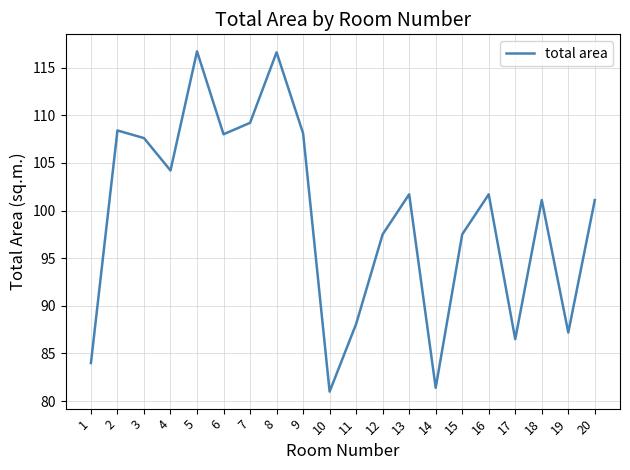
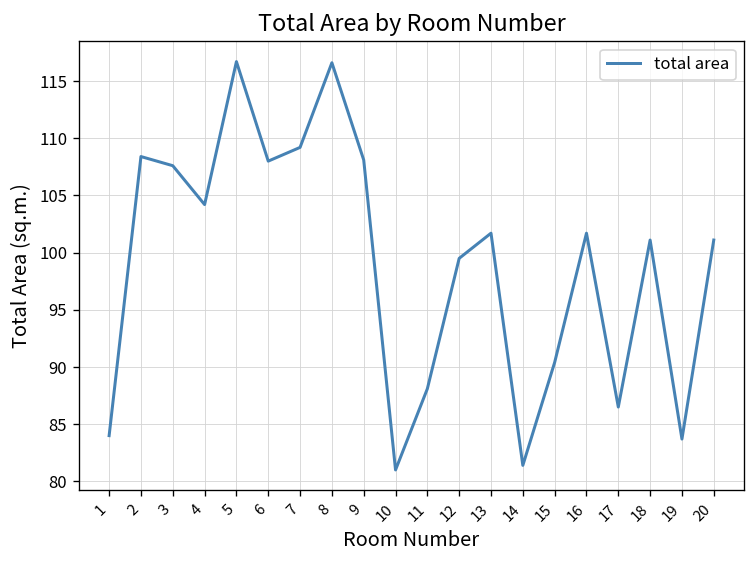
  {
    "1": 84,
    "2": 108,
    "3": 108,
    "4": 104,
    "5": 117,
    "6": 108,
    "7": 109,
    "8": 117,
    "9": 108,
    "10": 81,
    "11": 88,
-   "12": 98,
+   "12": 100,
    "13": 102,
    "14": 81,
-   "15": 98,
+   "15": 90,
    "16": 102,
    "17": 87,
    "18": 101,
-   "19": 87,
+   "19": 84,
    "20": 101
  }
